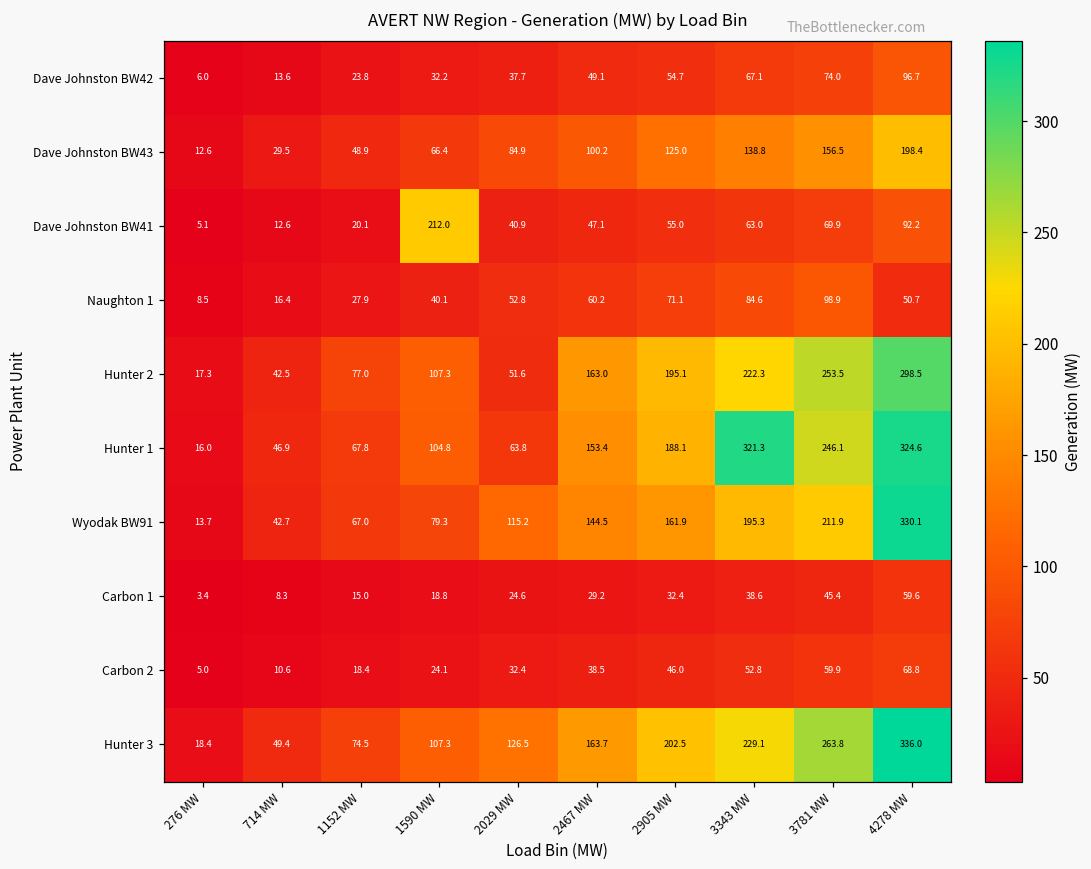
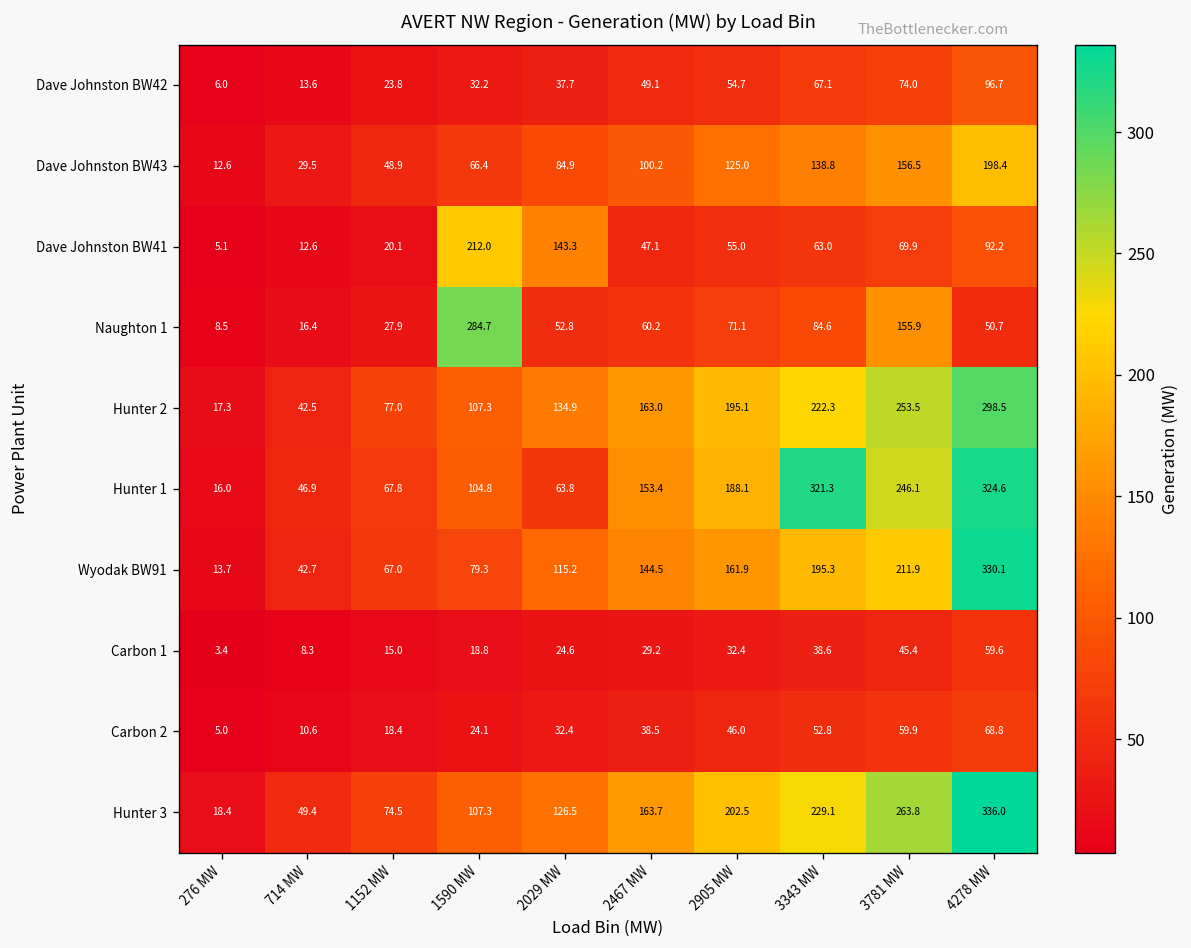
  {
    "Dave Johnston BW42": {
      "276 MW": 6.0,
      "714 MW": 13.6,
      "1152 MW": 23.8,
      "1590 MW": 32.2,
      "2029 MW": 37.7,
      "2467 MW": 49.1,
      "2905 MW": 54.7,
      "3343 MW": 67.1,
      "3781 MW": 74.0,
      "4278 MW": 96.7
    },
    "Dave Johnston BW43": {
      "276 MW": 12.6,
      "714 MW": 29.5,
      "1152 MW": 48.9,
      "1590 MW": 66.4,
      "2029 MW": 84.9,
      "2467 MW": 100.2,
      "2905 MW": 125.0,
      "3343 MW": 138.8,
      "3781 MW": 156.5,
      "4278 MW": 198.4
    },
    "Dave Johnston BW41": {
      "276 MW": 5.1,
      "714 MW": 12.6,
      "1152 MW": 20.1,
      "1590 MW": 212.0,
-     "2029 MW": 40.9,
+     "2029 MW": 143.3,
      "2467 MW": 47.1,
      "2905 MW": 55.0,
      "3343 MW": 63.0,
      "3781 MW": 69.9,
      "4278 MW": 92.2
    },
    "Naughton 1": {
      "276 MW": 8.5,
      "714 MW": 16.4,
      "1152 MW": 27.9,
-     "1590 MW": 40.1,
+     "1590 MW": 284.7,
      "2029 MW": 52.8,
      "2467 MW": 60.2,
      "2905 MW": 71.1,
      "3343 MW": 84.6,
-     "3781 MW": 98.9,
+     "3781 MW": 155.9,
      "4278 MW": 50.7
    },
    "Hunter 2": {
      "276 MW": 17.3,
      "714 MW": 42.5,
      "1152 MW": 77.0,
      "1590 MW": 107.3,
-     "2029 MW": 51.6,
+     "2029 MW": 134.9,
      "2467 MW": 163.0,
      "2905 MW": 195.1,
      "3343 MW": 222.3,
      "3781 MW": 253.5,
      "4278 MW": 298.5
    },
    "Hunter 1": {
      "276 MW": 16.0,
      "714 MW": 46.9,
      "1152 MW": 67.8,
      "1590 MW": 104.8,
      "2029 MW": 63.8,
      "2467 MW": 153.4,
      "2905 MW": 188.1,
      "3343 MW": 321.3,
      "3781 MW": 246.1,
      "4278 MW": 324.6
    },
    "Wyodak BW91": {
      "276 MW": 13.7,
      "714 MW": 42.7,
      "1152 MW": 67.0,
      "1590 MW": 79.3,
      "2029 MW": 115.2,
      "2467 MW": 144.5,
      "2905 MW": 161.9,
      "3343 MW": 195.3,
      "3781 MW": 211.9,
      "4278 MW": 330.1
    },
    "Carbon 1": {
      "276 MW": 3.4,
      "714 MW": 8.3,
      "1152 MW": 15.0,
      "1590 MW": 18.8,
      "2029 MW": 24.6,
      "2467 MW": 29.2,
      "2905 MW": 32.4,
      "3343 MW": 38.6,
      "3781 MW": 45.4,
      "4278 MW": 59.6
    },
    "Carbon 2": {
      "276 MW": 5.0,
      "714 MW": 10.6,
      "1152 MW": 18.4,
      "1590 MW": 24.1,
      "2029 MW": 32.4,
      "2467 MW": 38.5,
      "2905 MW": 46.0,
      "3343 MW": 52.8,
      "3781 MW": 59.9,
      "4278 MW": 68.8
    },
    "Hunter 3": {
      "276 MW": 18.4,
      "714 MW": 49.4,
      "1152 MW": 74.5,
      "1590 MW": 107.3,
      "2029 MW": 126.5,
      "2467 MW": 163.7,
      "2905 MW": 202.5,
      "3343 MW": 229.1,
      "3781 MW": 263.8,
      "4278 MW": 336.0
    }
  }
